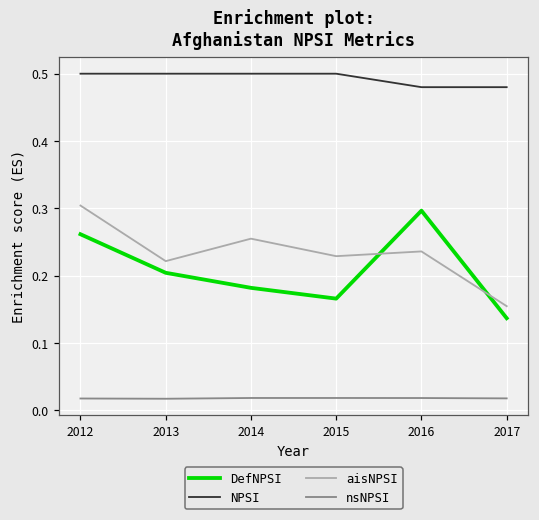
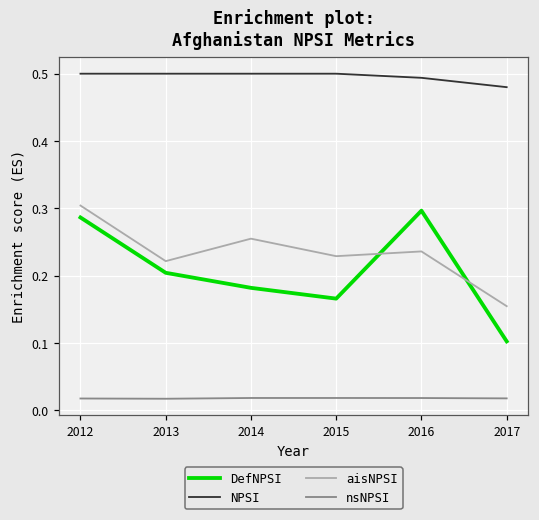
  {
    "DefNPSI": {
-     "2012": 0.26,
+     "2012": 0.29,
      "2013": 0.20,
      "2014": 0.18,
      "2015": 0.17,
      "2016": 0.30,
-     "2017": 0.14
+     "2017": 0.10
    },
    "NPSI": {
      "2012": 0.50,
      "2013": 0.50,
      "2014": 0.50,
      "2015": 0.50,
-     "2016": 0.48,
+     "2016": 0.49,
      "2017": 0.48
    }
  }
